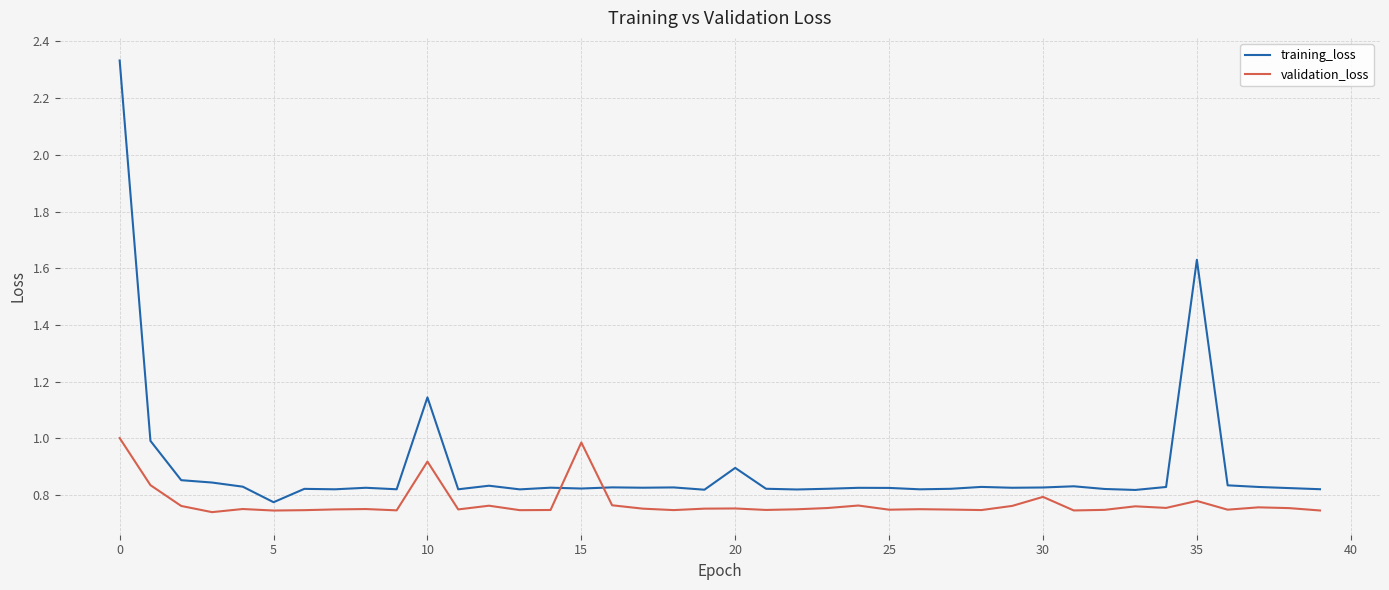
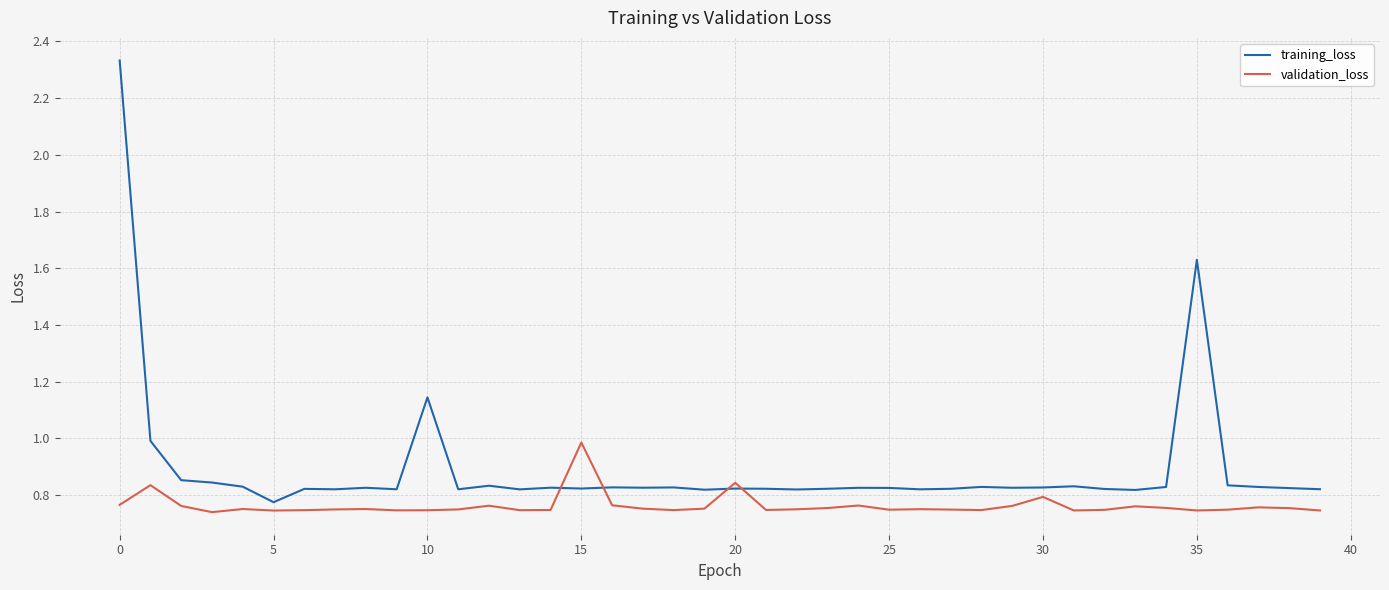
  {
    "training_loss": {
      "0": 2.33,
      "5": 0.77,
      "10": 1.14,
      "15": 0.82,
-     "20": 0.90,
+     "20": 0.82,
      "25": 0.83,
      "30": 0.83,
      "35": 1.63
    },
    "validation_loss": {
-     "0": 1.00,
+     "0": 0.77,
      "5": 0.75,
-     "10": 0.92,
+     "10": 0.75,
      "15": 0.99,
-     "20": 0.75,
+     "20": 0.84,
      "25": 0.75,
      "30": 0.79,
-     "35": 0.78
+     "35": 0.75
    }
  }
